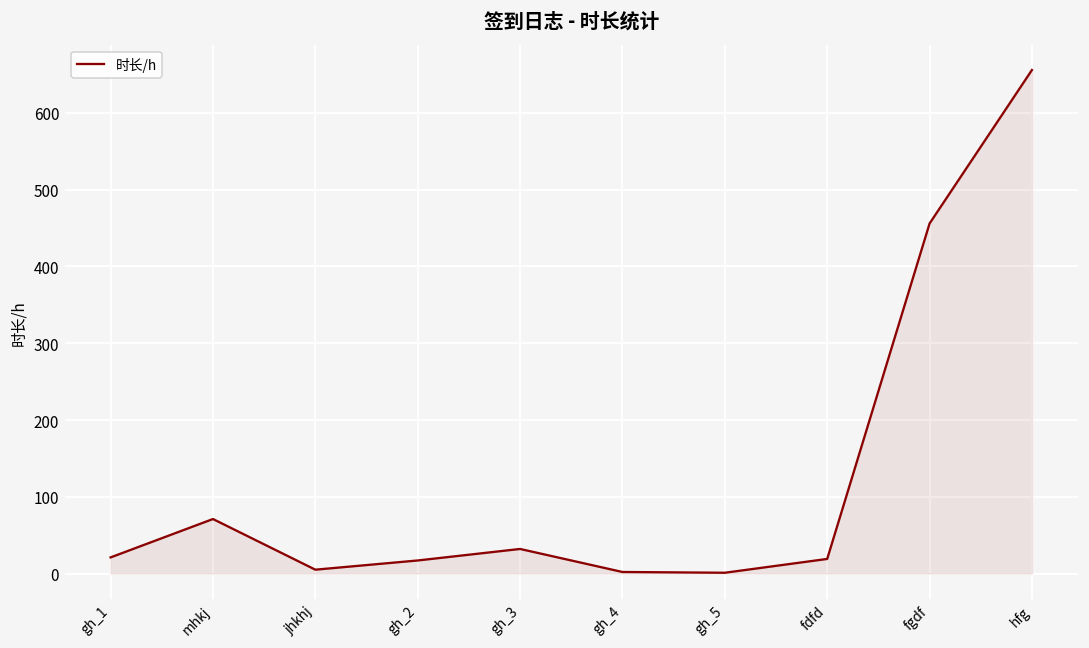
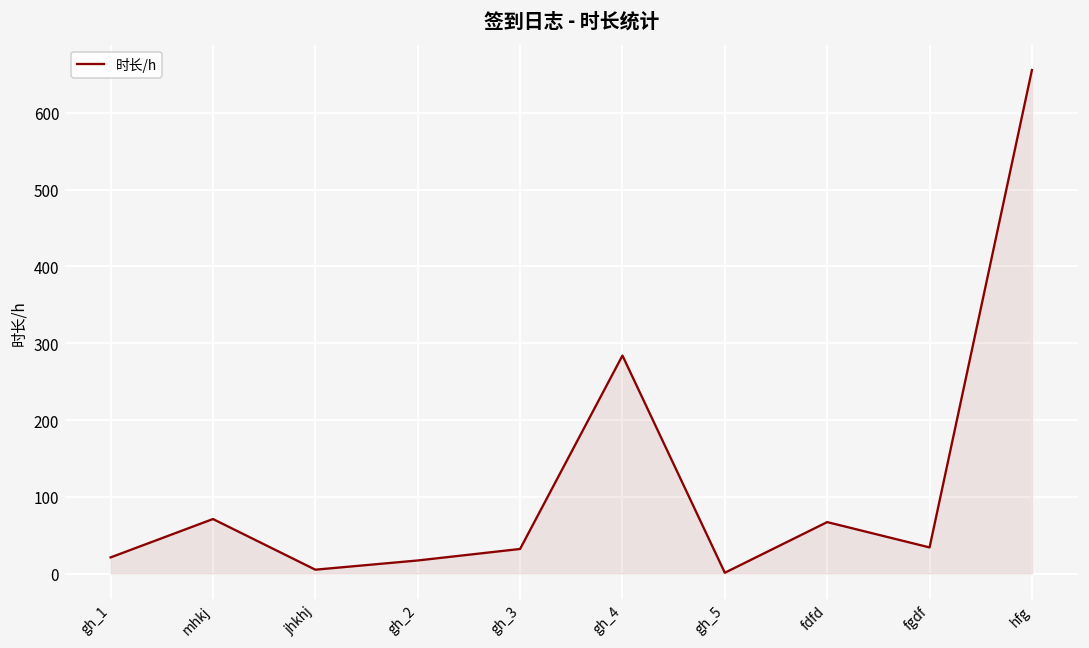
  {
    "gh_1": 20,
    "mhkj": 70,
    "jhkhj": 10,
    "gh_2": 20,
    "gh_3": 30,
-   "gh_4": 0,
+   "gh_4": 280,
    "gh_5": 0,
-   "fdfd": 20,
-   "fgdf": 460,
+   "fdfd": 70,
+   "fgdf": 30,
    "hfg": 660
  }
